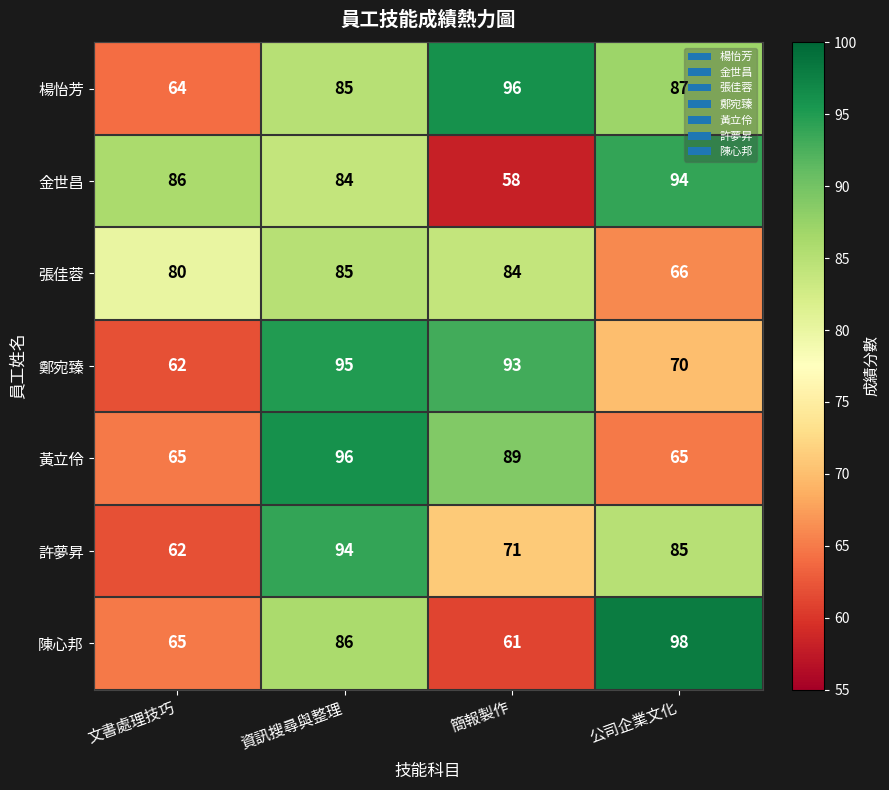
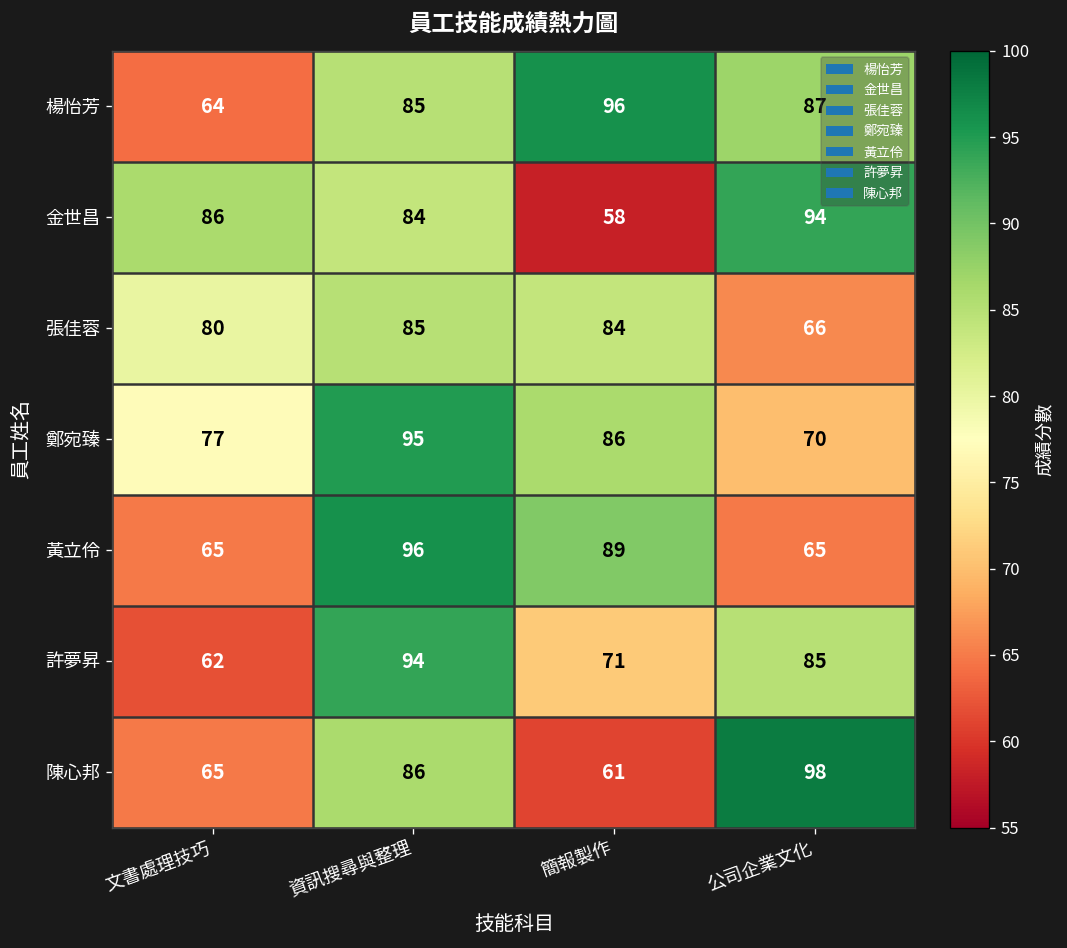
  {
    "楊怡芳": {
      "文書處理技巧": 64,
      "資訊搜尋與整理": 85,
      "簡報製作": 96
    },
    "金世昌": {
      "文書處理技巧": 86,
      "資訊搜尋與整理": 84,
      "簡報製作": 58,
      "公司企業文化": 94
    },
    "張佳蓉": {
      "文書處理技巧": 80,
      "資訊搜尋與整理": 85,
      "簡報製作": 84,
      "公司企業文化": 66
    },
    "鄭宛臻": {
-     "文書處理技巧": 62,
+     "文書處理技巧": 77,
      "資訊搜尋與整理": 95,
-     "簡報製作": 93,
+     "簡報製作": 86,
      "公司企業文化": 70
    },
    "黃立伶": {
      "文書處理技巧": 65,
      "資訊搜尋與整理": 96,
      "簡報製作": 89,
      "公司企業文化": 65
    },
    "許夢昇": {
      "文書處理技巧": 62,
      "資訊搜尋與整理": 94,
      "簡報製作": 71,
      "公司企業文化": 85
    },
    "陳心邦": {
      "文書處理技巧": 65,
      "資訊搜尋與整理": 86,
      "簡報製作": 61,
      "公司企業文化": 98
    }
  }
